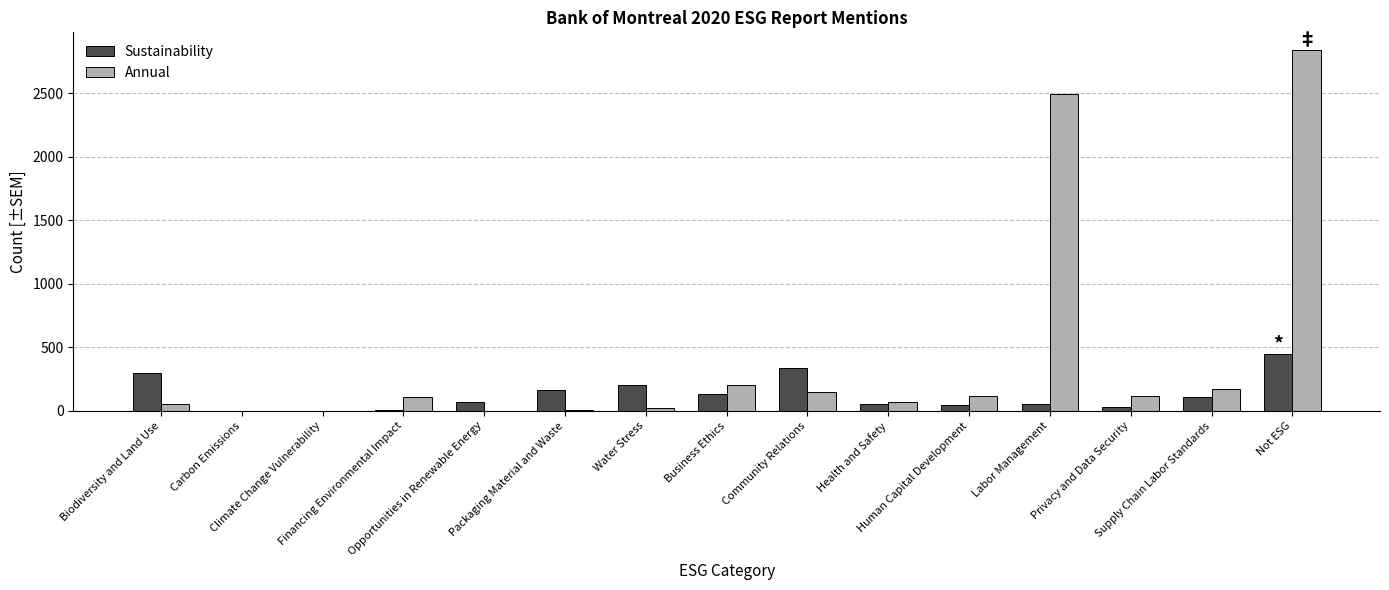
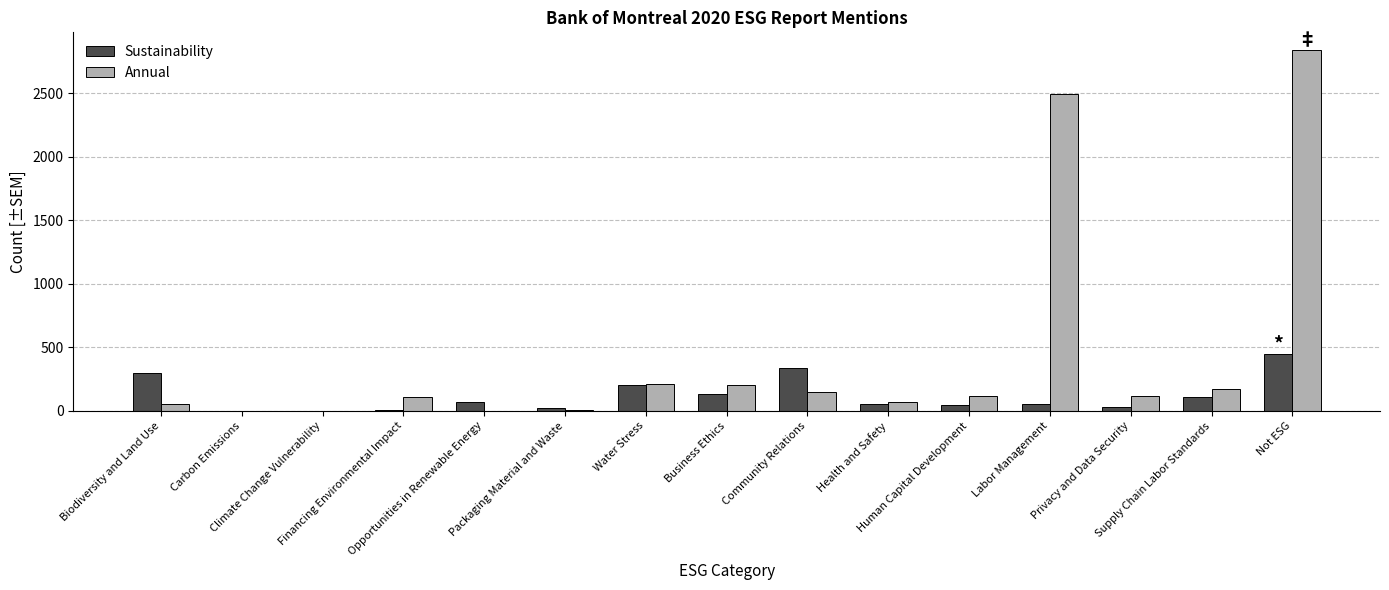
  {
    "Sustainability": {
      "Biodiversity and Land Use": 300,
      "Carbon Emissions": 0,
      "Opportunities in Renewable Energy": 70,
-     "Packaging Material and Waste": 160,
+     "Packaging Material and Waste": 20,
      "Water Stress": 210,
      "Business Ethics": 140,
      "Community Relations": 330,
      "Health and Safety": 50,
      "Human Capital Development": 50,
      "Labor Management": 60,
      "Privacy and Data Security": 30,
      "Supply Chain Labor Standards": 110,
      "Not ESG": 450
    },
    "Annual": {
      "Biodiversity and Land Use": 50,
      "Carbon Emissions": 0,
      "Climate Change Vulnerability": 0,
      "Financing Environmental Impact": 110,
-     "Water Stress": 20,
+     "Water Stress": 210,
      "Business Ethics": 200,
      "Community Relations": 150,
      "Health and Safety": 70,
      "Human Capital Development": 120,
      "Labor Management": 2490,
      "Privacy and Data Security": 110,
      "Supply Chain Labor Standards": 180,
      "Not ESG": 2840
    }
  }
